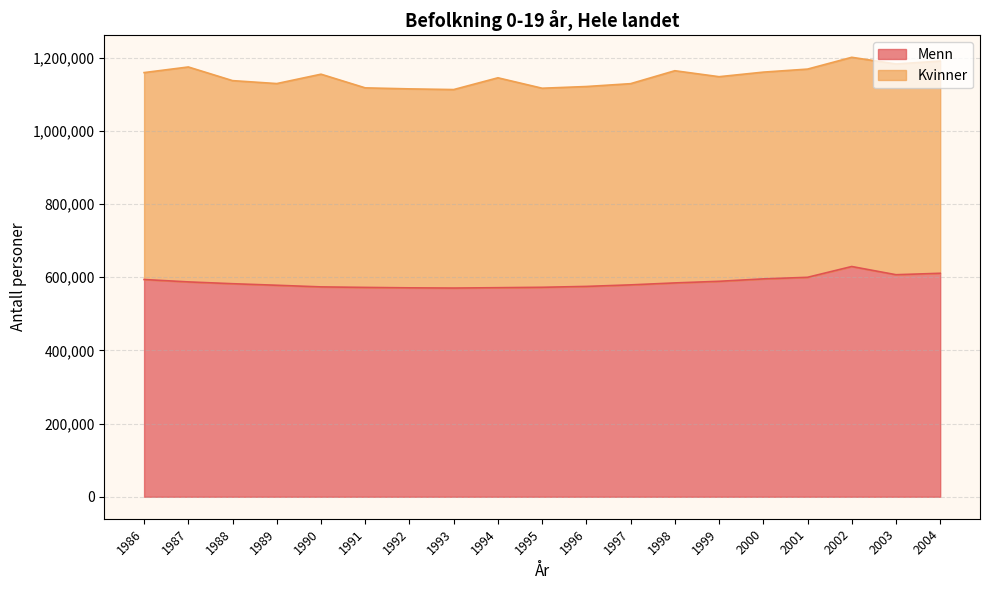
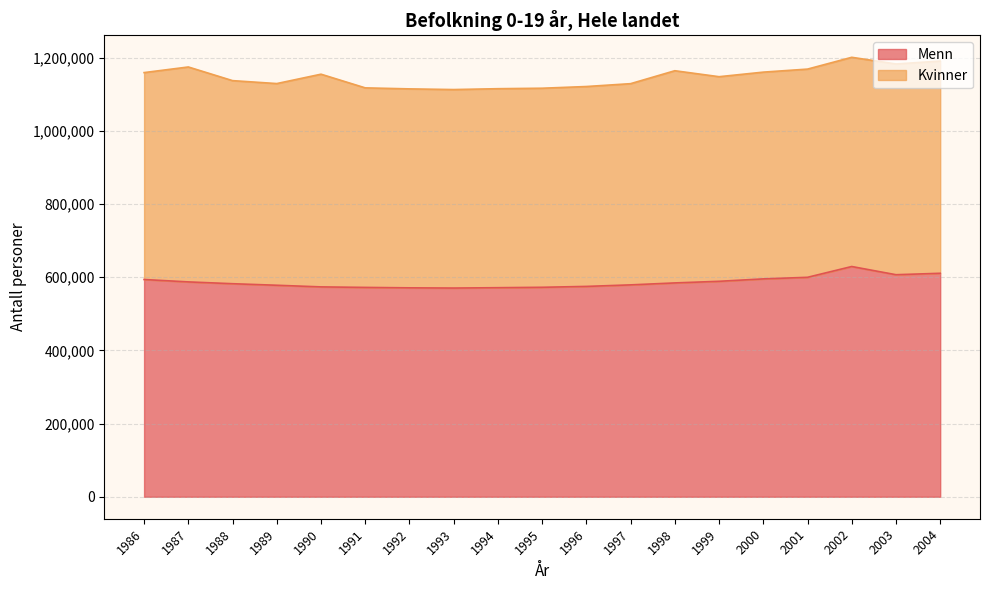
  {
    "Menn": {
      "1986": "590,000",
      "1987": "590,000",
      "1988": "580,000",
      "1989": "580,000",
      "1990": "570,000",
      "1991": "570,000",
      "1992": "570,000",
      "1993": "570,000",
      "1994": "570,000",
      "1995": "570,000",
      "1996": "570,000",
      "1997": "580,000",
      "1998": "580,000",
      "1999": "590,000",
      "2000": "600,000",
      "2001": "600,000",
      "2002": "630,000",
      "2003": "610,000",
      "2004": "610,000"
    },
    "Kvinner": {
      "1986": "570,000",
      "1987": "590,000",
      "1988": "550,000",
      "1989": "550,000",
      "1990": "580,000",
      "1991": "550,000",
      "1992": "540,000",
      "1993": "540,000",
-     "1994": "570,000",
+     "1994": "540,000",
      "1995": "540,000",
      "1996": "550,000",
      "1997": "550,000",
      "1998": "580,000",
      "1999": "560,000",
      "2000": "560,000",
      "2001": "570,000",
      "2002": "570,000"
    }
  }
